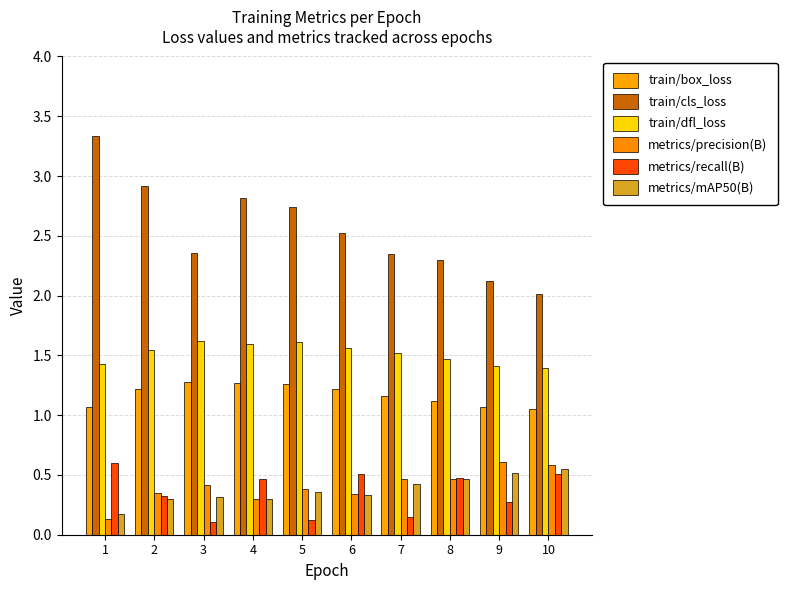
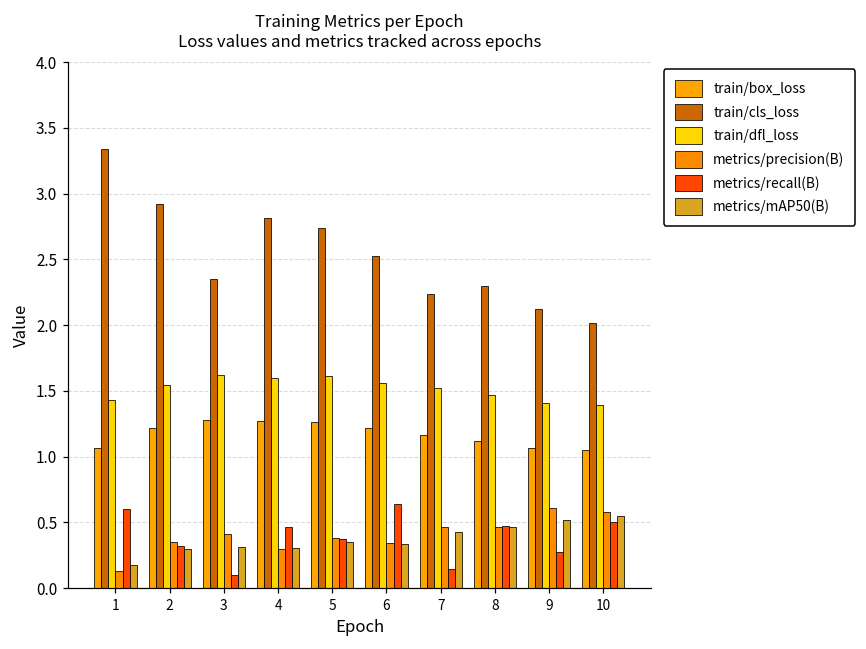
  {
    "train/cls_loss": {
      "1": 3.34,
      "2": 2.92,
      "3": 2.35,
      "4": 2.82,
      "5": 2.74,
      "6": 2.52,
-     "7": 2.35,
+     "7": 2.24,
      "8": 2.30,
      "9": 2.12,
      "10": 2.01
    },
    "metrics/recall(B)": {
      "1": 0.60,
      "2": 0.32,
      "3": 0.10,
      "4": 0.47,
-     "5": 0.13,
-     "6": 0.51,
+     "5": 0.37,
+     "6": 0.64,
      "7": 0.15,
      "8": 0.47,
      "9": 0.27,
      "10": 0.51
    }
  }
